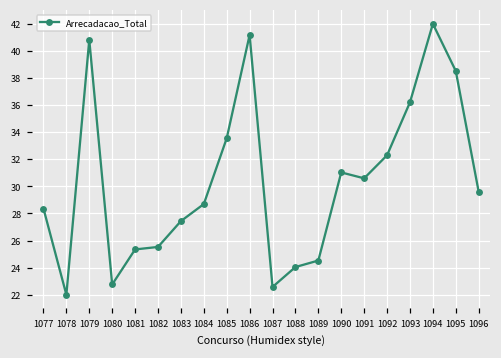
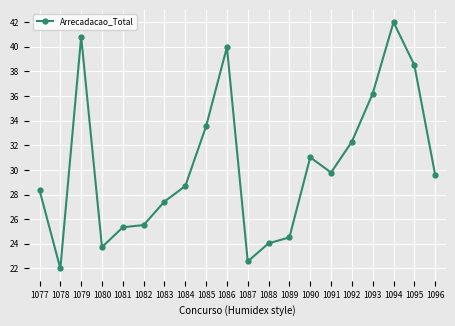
  {
    "1077": 28.4,
    "1078": 22.0,
    "1079": 40.8,
-   "1080": 22.8,
+   "1080": 23.7,
    "1081": 25.3,
    "1082": 25.5,
    "1083": 27.4,
    "1084": 28.7,
    "1085": 33.6,
-   "1086": 41.2,
+   "1086": 40.0,
    "1087": 22.6,
    "1088": 24.0,
    "1089": 24.5,
    "1090": 31.0,
-   "1091": 30.6,
+   "1091": 29.8,
    "1092": 32.3,
    "1093": 36.2,
    "1094": 42.0,
    "1095": 38.5,
    "1096": 29.6
  }
